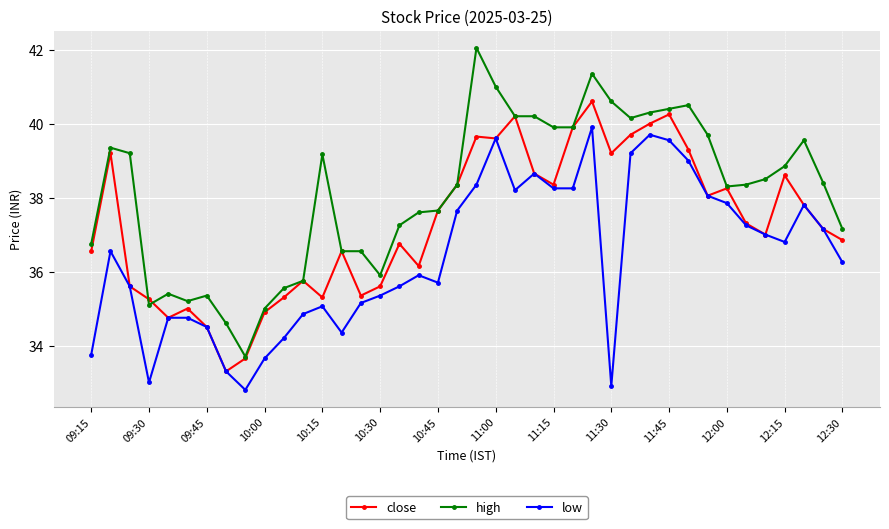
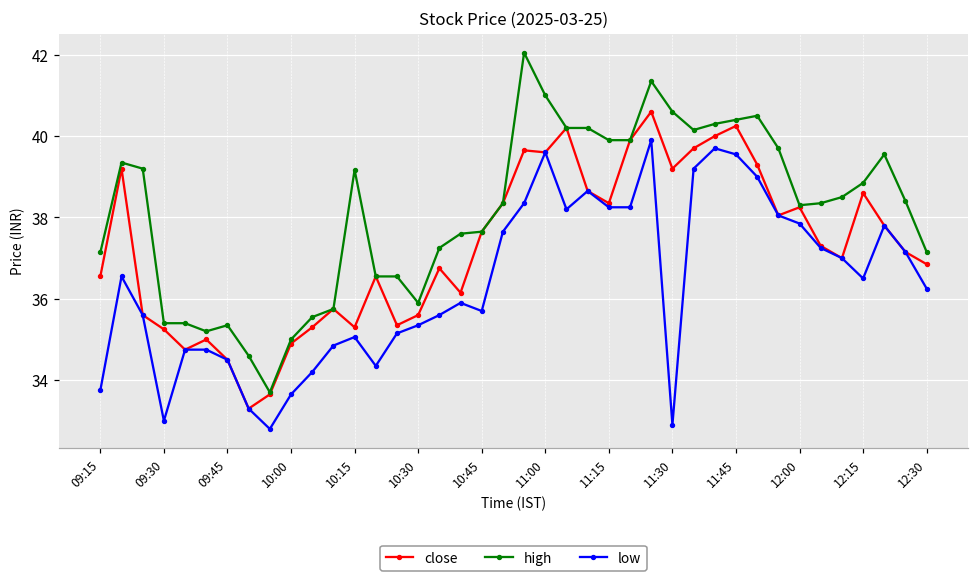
  {
    "close": {
      "09:15": 36.6,
      "09:30": 35.3,
      "10:00": 34.9,
      "10:15": 35.3,
      "10:30": 35.6,
      "11:15": 38.4,
      "11:30": 39.2,
      "11:45": 40.3,
      "12:15": 38.6,
      "12:30": 36.9
    },
    "high": {
-     "09:15": 36.8,
-     "09:30": 35.1,
+     "09:15": 37.1,
+     "09:30": 35.4,
      "09:45": 35.4,
      "10:00": 35.0,
      "10:15": 39.2,
      "10:30": 35.9,
      "11:00": 41.0,
      "11:15": 39.9,
      "11:30": 40.6,
      "11:45": 40.4,
      "12:15": 38.9,
      "12:30": 37.2
    },
    "low": {
      "09:15": 33.8,
      "09:30": 33.0,
      "10:00": 33.7,
      "10:15": 35.1,
      "10:30": 35.4,
      "10:45": 35.7,
      "11:15": 38.3,
      "11:30": 32.9,
      "11:45": 39.6,
      "12:00": 37.9,
-     "12:15": 36.8,
+     "12:15": 36.5,
      "12:30": 36.3
    }
  }
